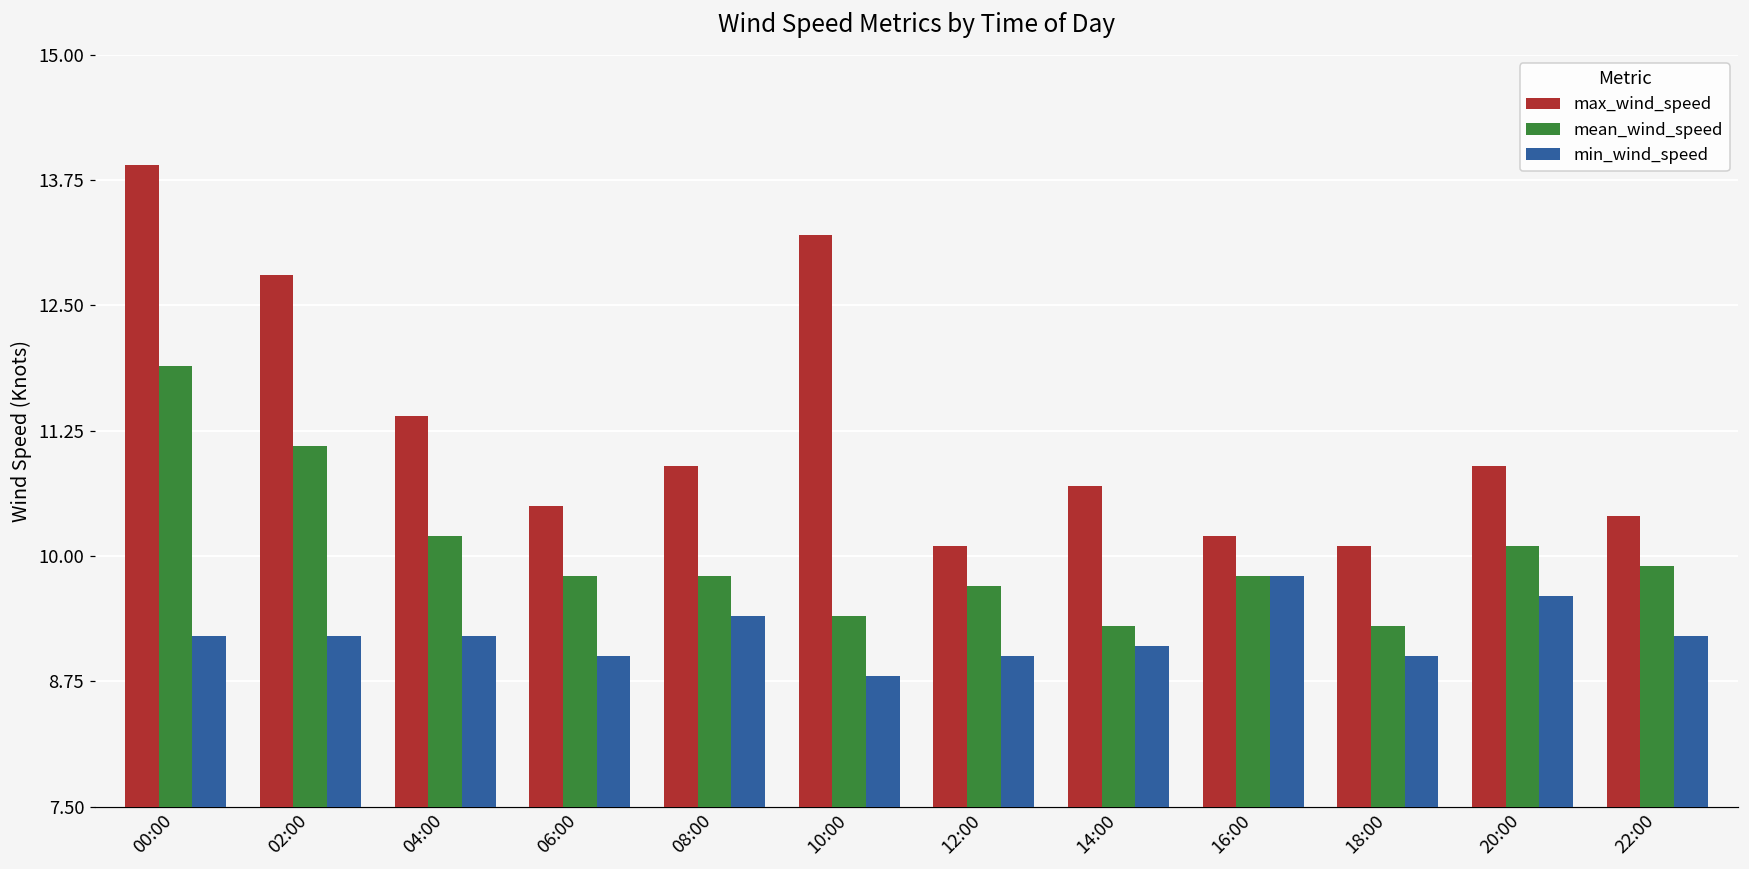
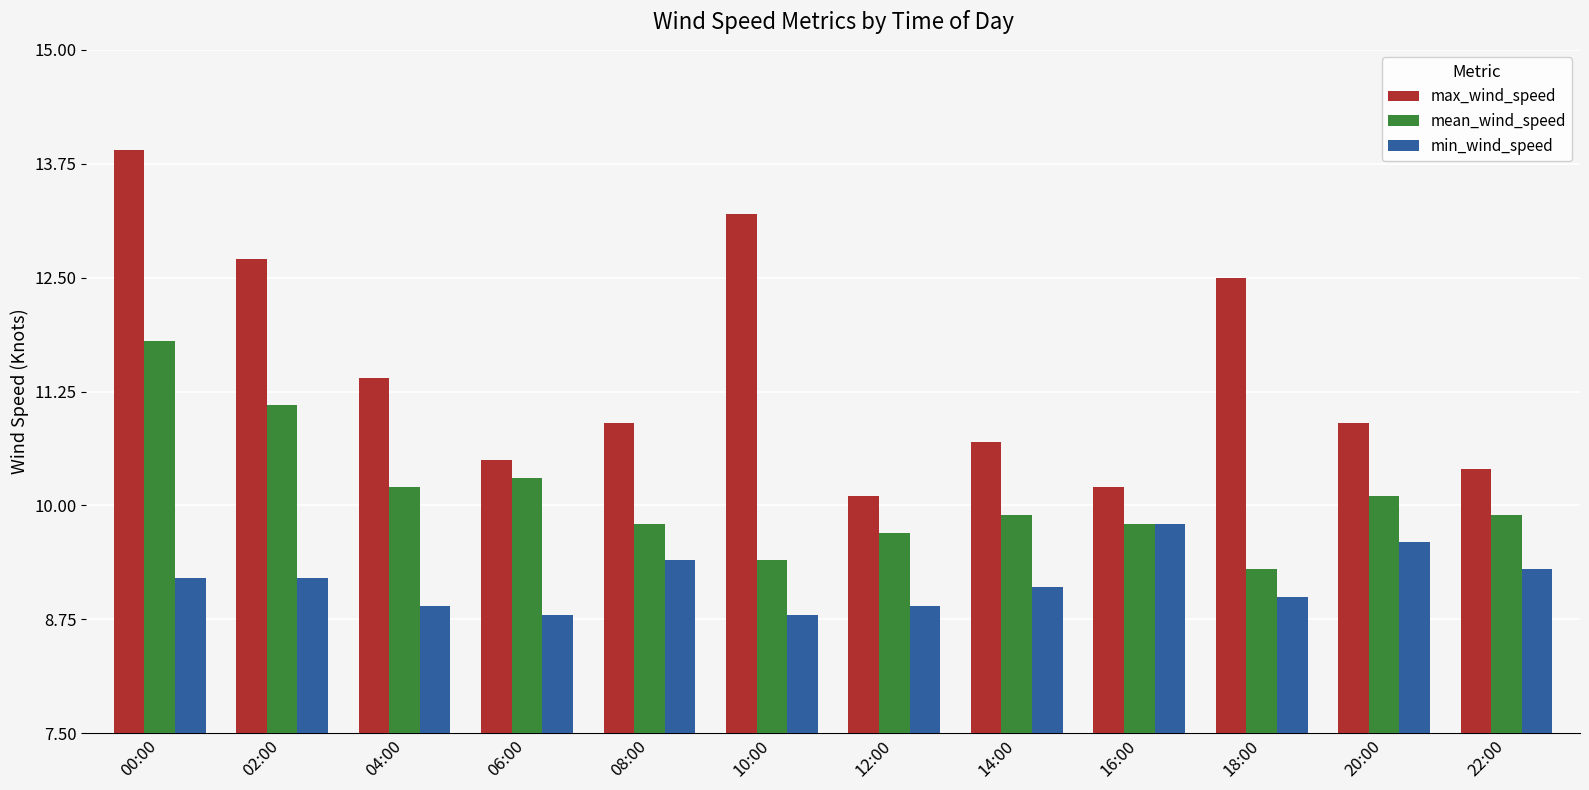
  {
    "max_wind_speed": {
      "00:00": 13.9,
-     "02:00": 12.8,
+     "02:00": 12.7,
      "04:00": 11.4,
      "06:00": 10.5,
      "08:00": 10.9,
      "10:00": 13.2,
      "12:00": 10.1,
      "14:00": 10.7,
      "16:00": 10.2,
-     "18:00": 10.1,
+     "18:00": 12.5,
      "20:00": 10.9,
      "22:00": 10.4
    },
    "mean_wind_speed": {
-     "00:00": 11.9,
+     "00:00": 11.8,
      "02:00": 11.1,
      "04:00": 10.2,
-     "06:00": 9.8,
+     "06:00": 10.3,
      "08:00": 9.8,
      "10:00": 9.4,
      "12:00": 9.7,
-     "14:00": 9.3,
+     "14:00": 9.9,
      "16:00": 9.8,
      "18:00": 9.3,
      "20:00": 10.1,
      "22:00": 9.9
    },
    "min_wind_speed": {
      "00:00": 9.2,
      "02:00": 9.2,
-     "04:00": 9.2,
-     "06:00": 9.0,
+     "04:00": 8.9,
+     "06:00": 8.8,
      "08:00": 9.4,
      "10:00": 8.8,
-     "12:00": 9.0,
+     "12:00": 8.9,
      "14:00": 9.1,
      "16:00": 9.8,
      "18:00": 9.0,
      "20:00": 9.6,
-     "22:00": 9.2
+     "22:00": 9.3
    }
  }
